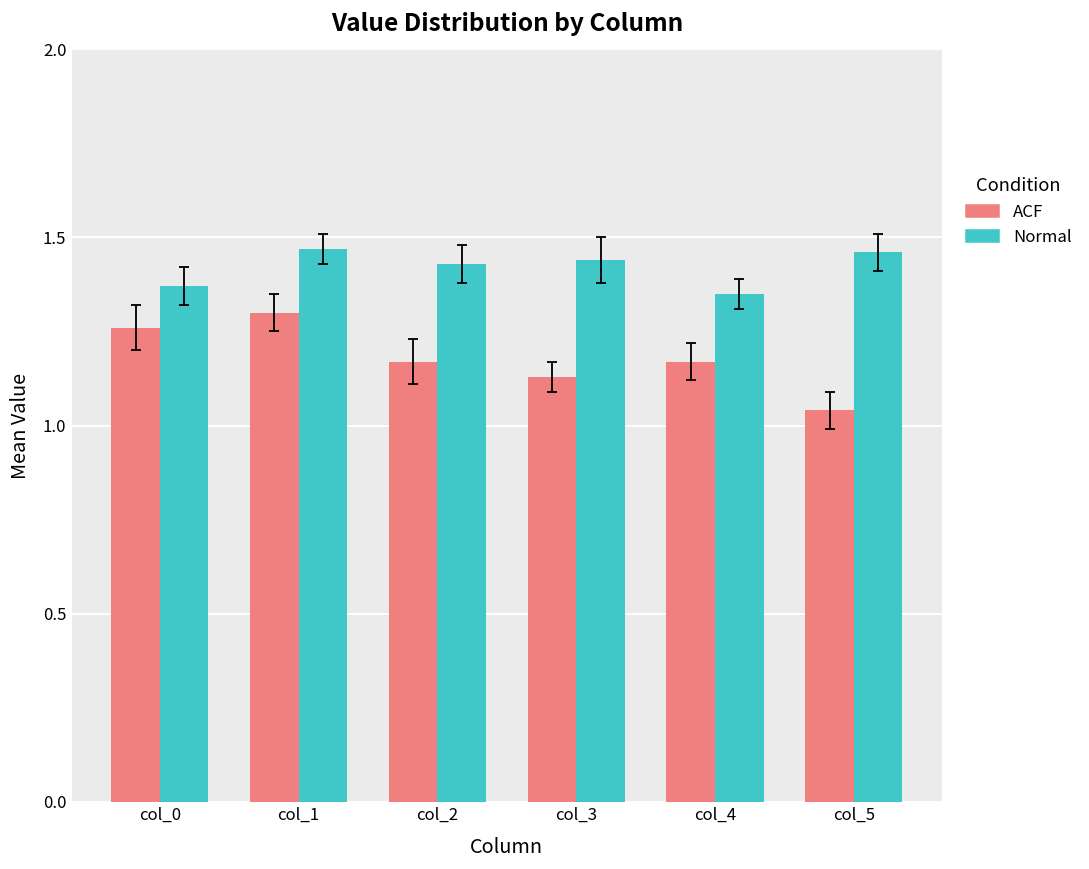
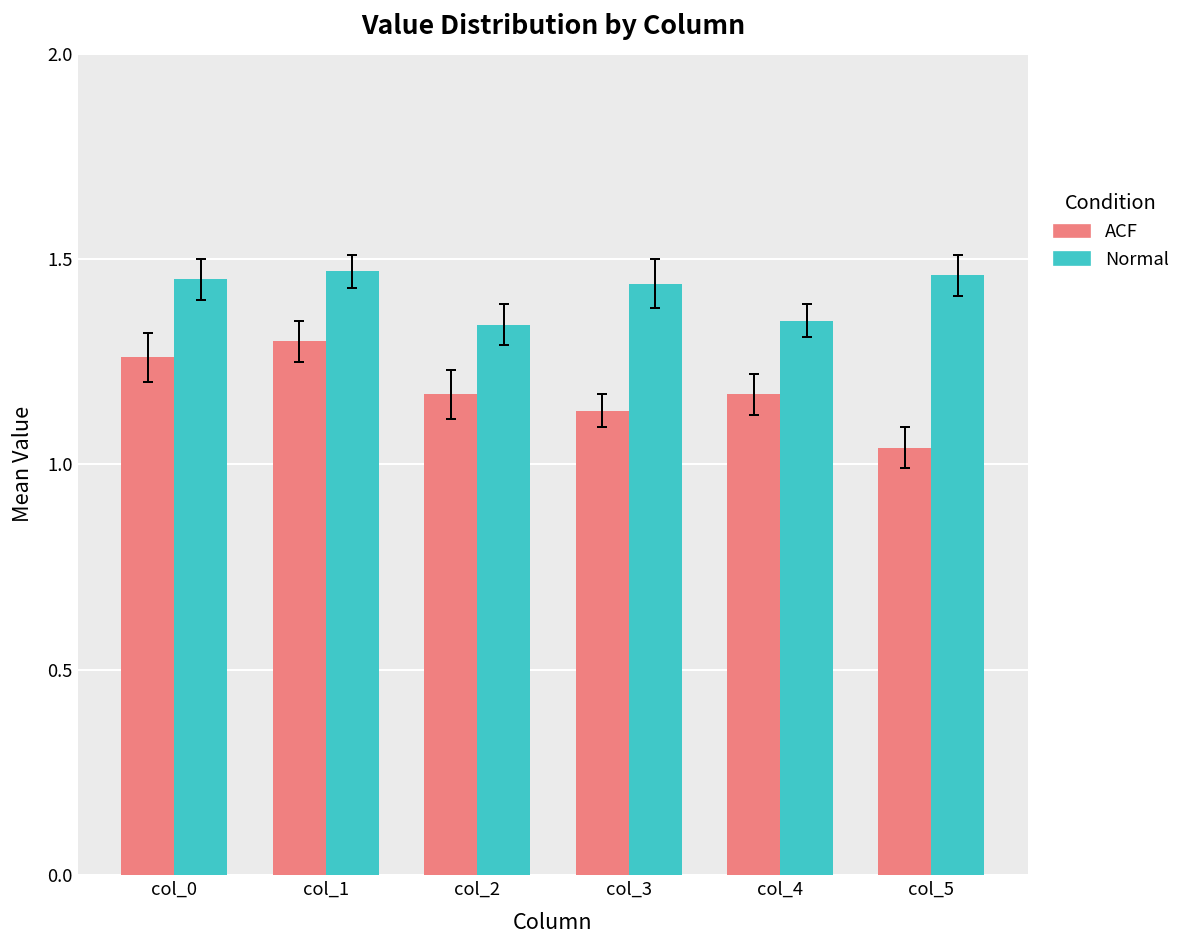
  {
    "ACF": {
      "col_0": 1.26,
      "col_1": 1.30,
      "col_2": 1.17,
      "col_3": 1.13,
      "col_4": 1.17,
      "col_5": 1.04
    },
    "Normal": {
-     "col_0": 1.37,
+     "col_0": 1.45,
      "col_1": 1.47,
-     "col_2": 1.43,
+     "col_2": 1.34,
      "col_3": 1.44,
      "col_4": 1.35,
      "col_5": 1.46
    }
  }
